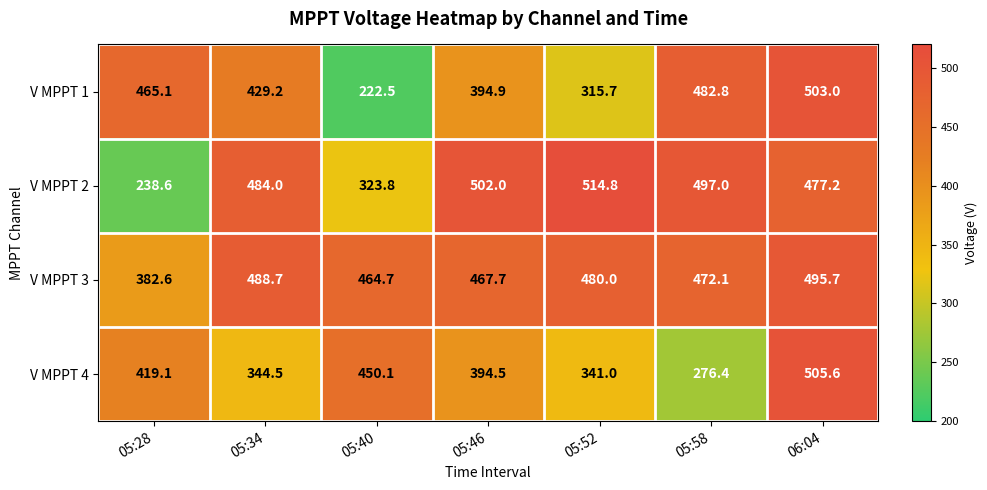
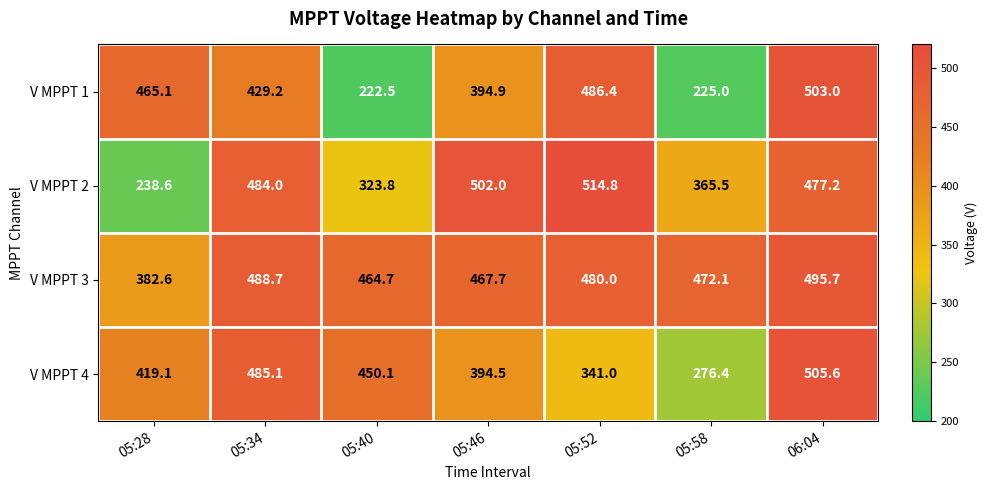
  {
    "V MPPT 1": {
      "05:28": 465.1,
      "05:34": 429.2,
      "05:40": 222.5,
      "05:46": 394.9,
-     "05:52": 315.7,
-     "05:58": 482.8,
+     "05:52": 486.4,
+     "05:58": 225.0,
      "06:04": 503.0
    },
    "V MPPT 2": {
      "05:28": 238.6,
      "05:34": 484.0,
      "05:40": 323.8,
      "05:46": 502.0,
      "05:52": 514.8,
-     "05:58": 497.0,
+     "05:58": 365.5,
      "06:04": 477.2
    },
    "V MPPT 3": {
      "05:28": 382.6,
      "05:34": 488.7,
      "05:40": 464.7,
      "05:46": 467.7,
      "05:52": 480.0,
      "05:58": 472.1,
      "06:04": 495.7
    },
    "V MPPT 4": {
      "05:28": 419.1,
-     "05:34": 344.5,
+     "05:34": 485.1,
      "05:40": 450.1,
      "05:46": 394.5,
      "05:52": 341.0,
      "05:58": 276.4,
      "06:04": 505.6
    }
  }
